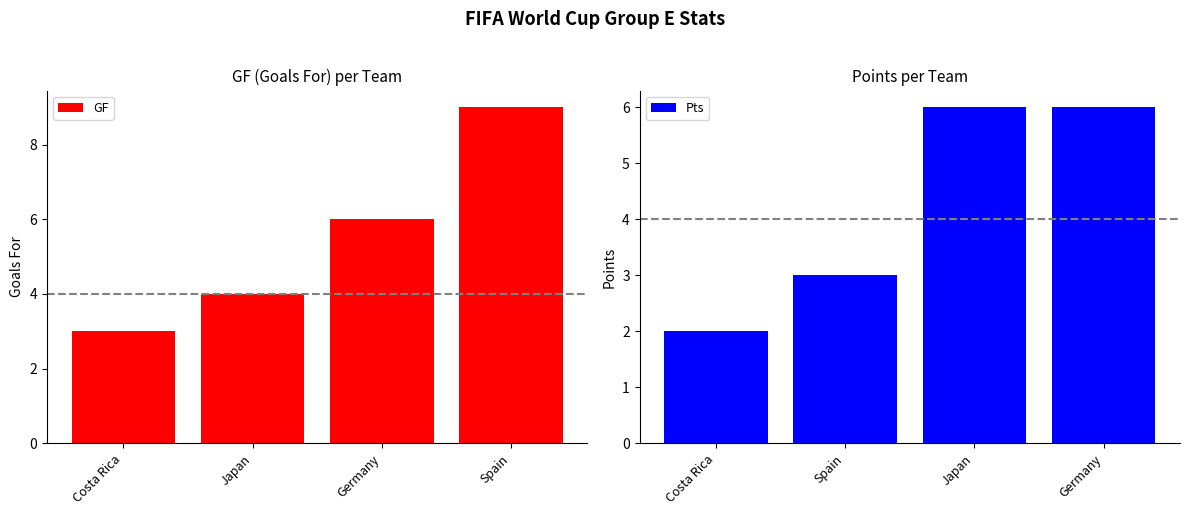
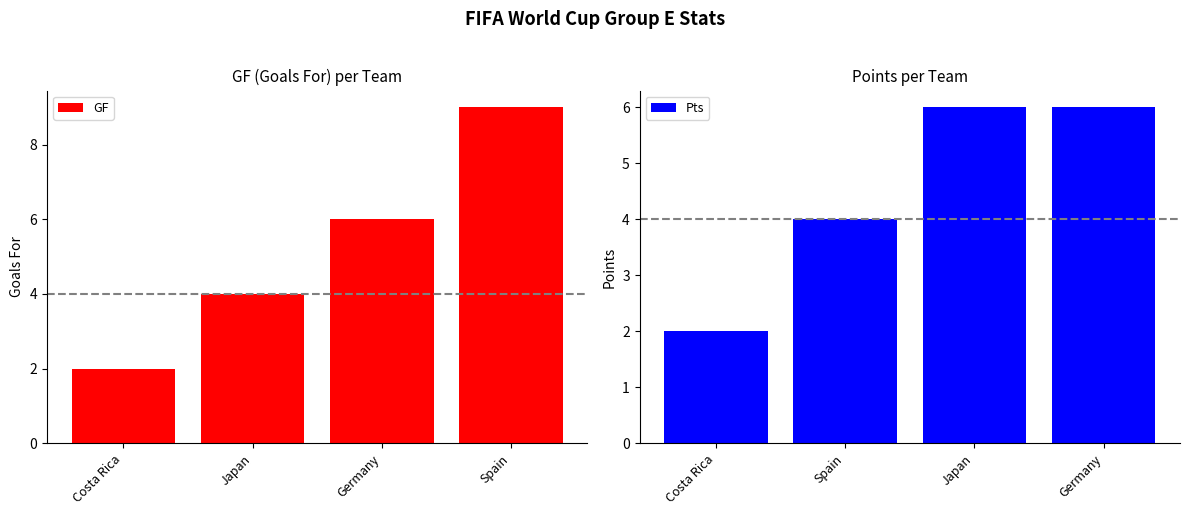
  {
    "GF (Goals For) per Team": {
-     "Costa Rica": 3,
+     "Costa Rica": 2,
      "Japan": 4,
      "Germany": 6,
      "Spain": 9
    },
    "Points per Team": {
      "Costa Rica": 2,
-     "Spain": 3,
+     "Spain": 4,
      "Japan": 6,
      "Germany": 6
    }
  }
